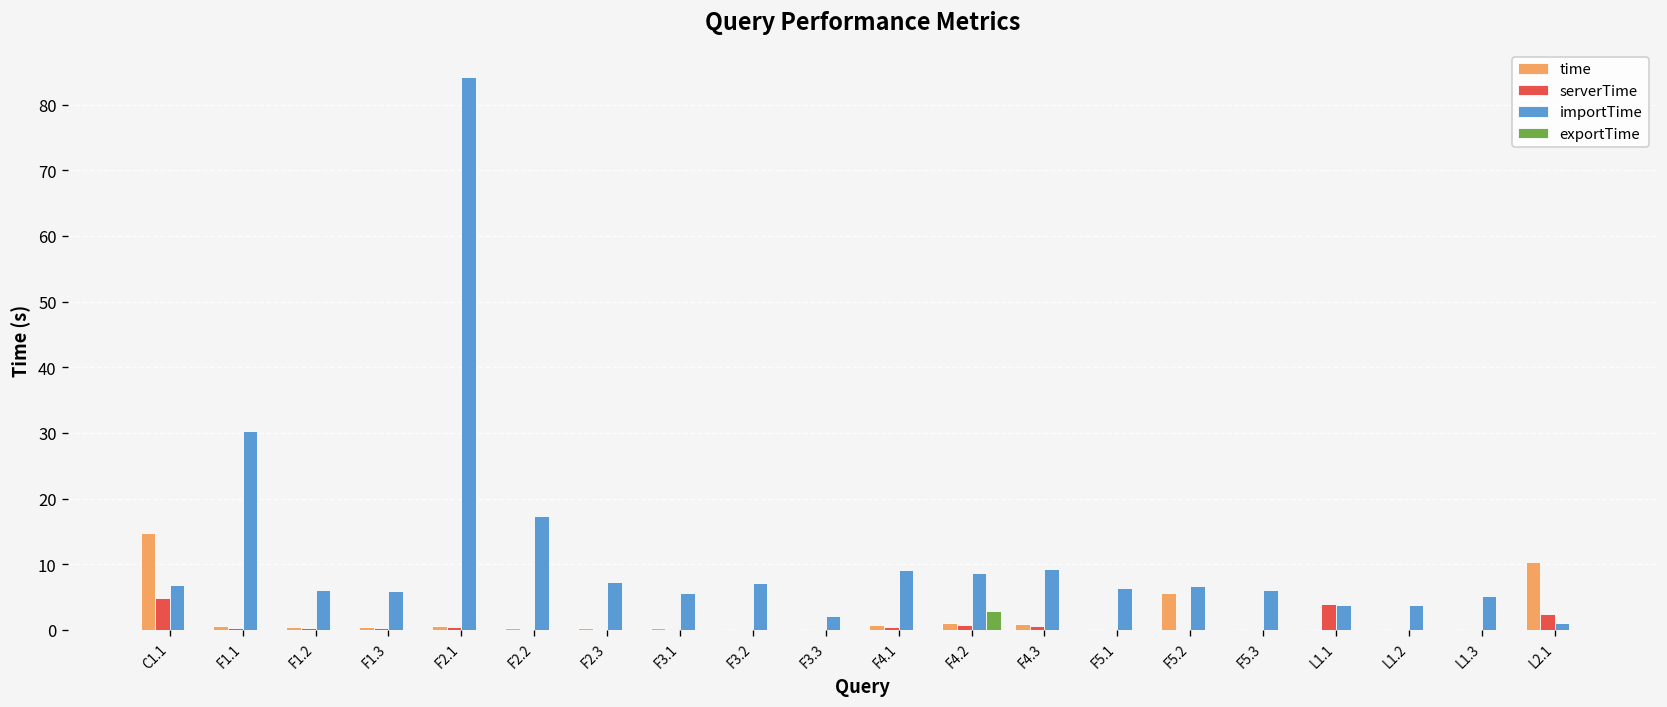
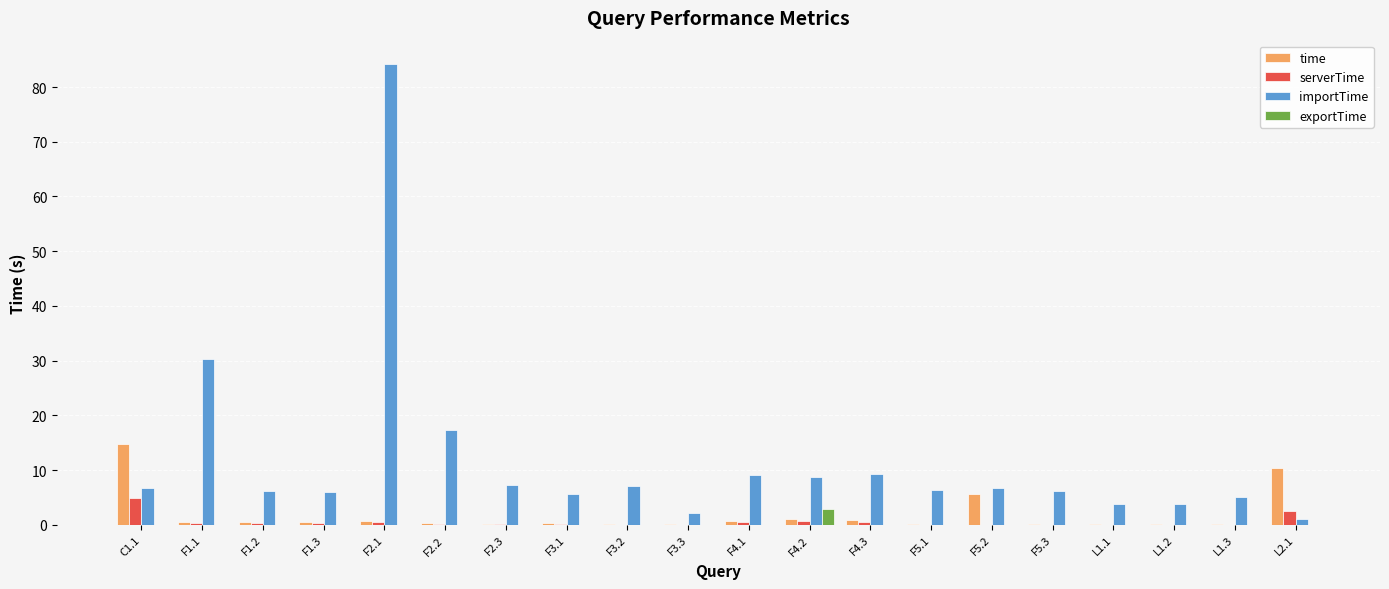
  {
    "time": {
      "C1.1": 15,
      "F1.1": 1,
      "F1.2": 0,
      "F1.3": 0,
      "F2.1": 1,
      "F4.1": 1,
      "F4.2": 1,
      "F4.3": 1,
      "F5.2": 6,
      "L2.1": 10
    },
    "serverTime": {
      "C1.1": 5,
      "F2.1": 0,
      "F4.1": 1,
      "F4.2": 1,
      "F4.3": 1,
-     "L1.1": 4,
+     "L1.1": 0,
      "L2.1": 2
    },
    "importTime": {
      "C1.1": 7,
      "F1.1": 30,
      "F1.2": 6,
      "F1.3": 6,
      "F2.1": 84,
      "F2.2": 17,
      "F2.3": 7,
      "F3.1": 6,
      "F3.2": 7,
      "F3.3": 2,
      "F4.1": 9,
      "F4.2": 9,
      "F4.3": 9,
      "F5.1": 6,
      "F5.2": 7,
      "F5.3": 6,
      "L1.1": 4,
      "L1.2": 4,
      "L1.3": 5,
      "L2.1": 1
    },
    "exportTime": {
      "F4.2": 3
    }
  }
